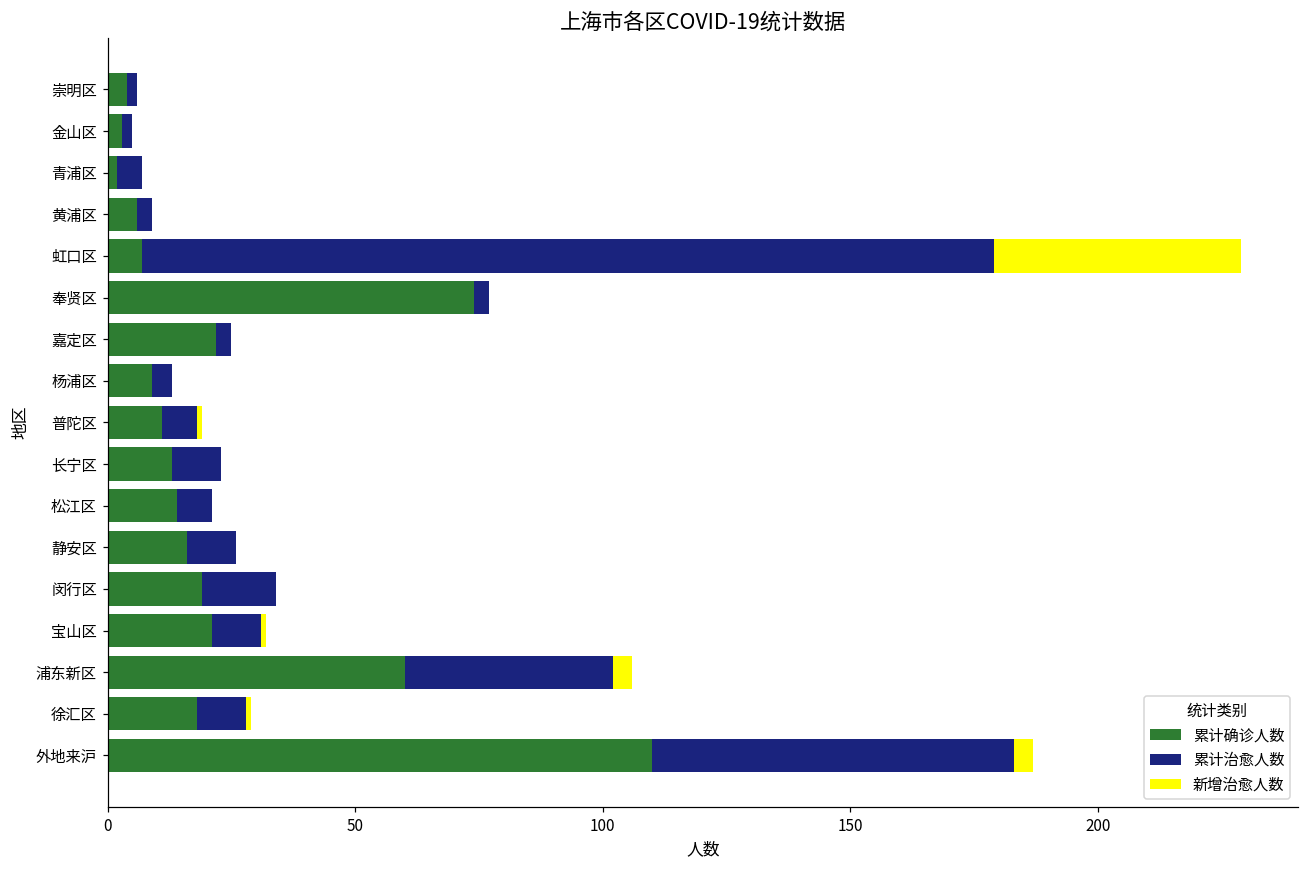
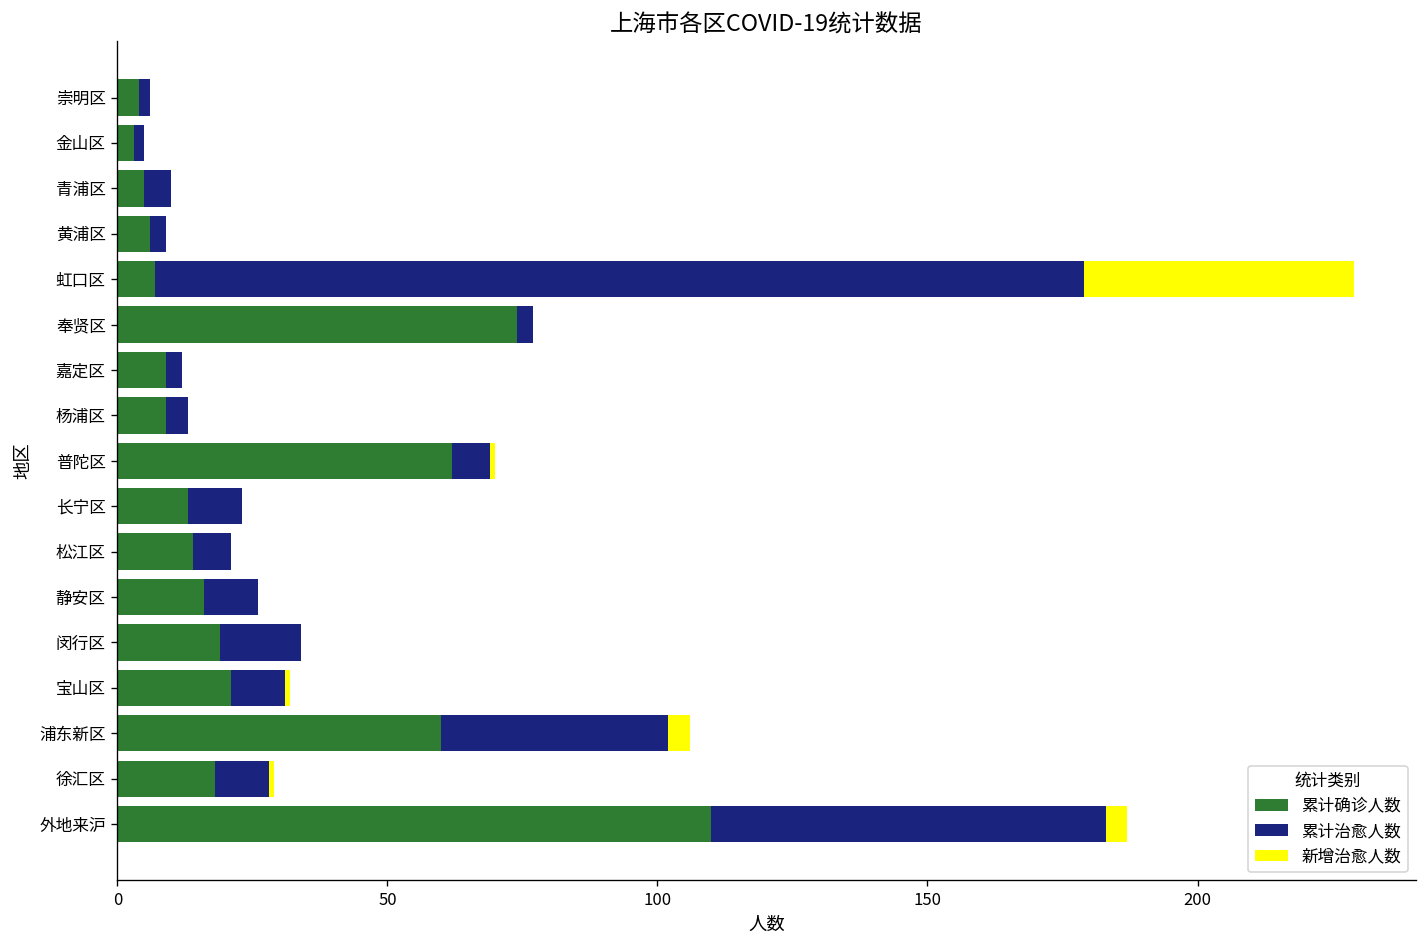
  {
    "累计确诊人数": {
      "崇明区": 4,
      "金山区": 3,
-     "青浦区": 2,
+     "青浦区": 5,
      "黄浦区": 6,
      "虹口区": 7,
      "奉贤区": 74,
-     "嘉定区": 22,
+     "嘉定区": 9,
      "杨浦区": 9,
-     "普陀区": 11,
+     "普陀区": 62,
      "长宁区": 13,
      "松江区": 14,
      "静安区": 16,
      "闵行区": 19,
      "宝山区": 21,
      "浦东新区": 60,
      "徐汇区": 18,
      "外地来沪": 110
    },
    "累计治愈人数": {
      "崇明区": 2,
      "金山区": 2,
      "青浦区": 5,
      "黄浦区": 3,
      "虹口区": 172,
      "奉贤区": 3,
      "嘉定区": 3,
      "杨浦区": 4,
      "普陀区": 7,
      "长宁区": 10,
      "松江区": 7,
      "静安区": 10,
      "闵行区": 15,
      "宝山区": 10,
      "浦东新区": 42,
      "徐汇区": 10,
      "外地来沪": 73
    },
    "新增治愈人数": {
      "崇明区": 0,
      "金山区": 0,
      "青浦区": 0,
      "黄浦区": 0,
      "虹口区": 50,
      "奉贤区": 0,
      "嘉定区": 0,
      "杨浦区": 0,
      "普陀区": 1,
      "长宁区": 0,
      "松江区": 0,
      "静安区": 0,
      "闵行区": 0,
      "宝山区": 1,
      "浦东新区": 4,
      "徐汇区": 1,
      "外地来沪": 4
    }
  }
